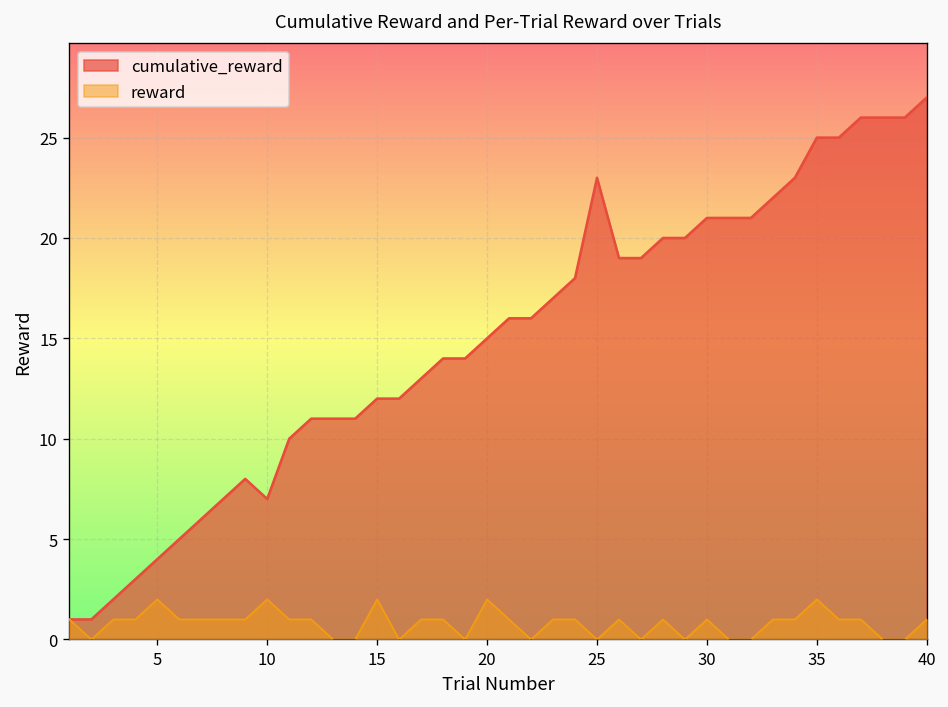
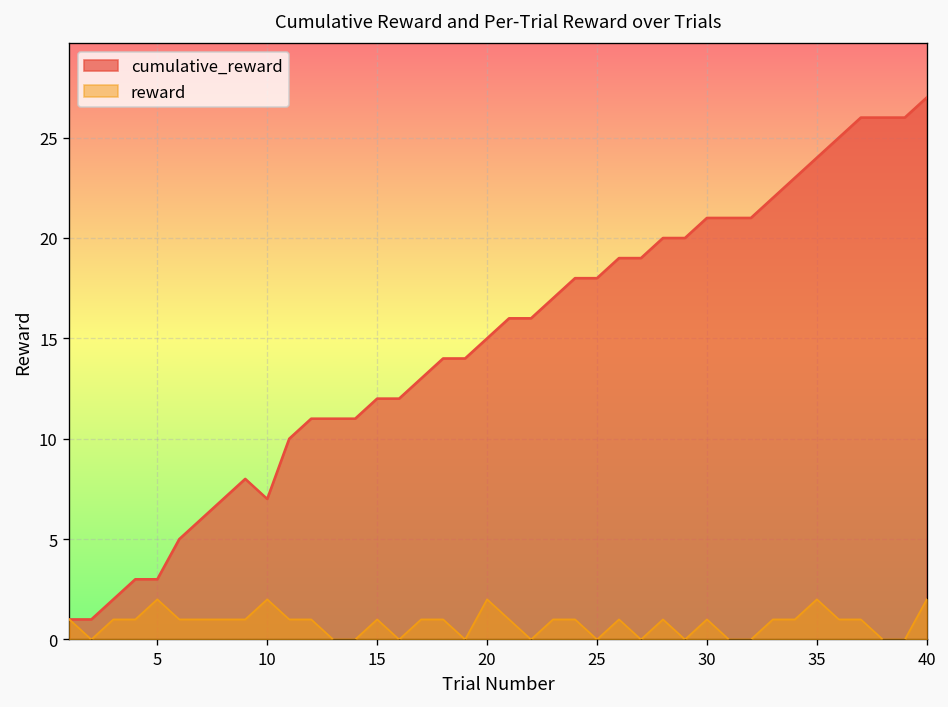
  {
    "cumulative_reward": {
-     "5": 4,
+     "5": 3,
      "10": 7,
      "15": 12,
      "20": 15,
-     "25": 23,
+     "25": 18,
      "30": 21,
-     "35": 25,
+     "35": 24,
      "40": 27
    },
    "reward": {
      "5": 2,
      "10": 2,
-     "15": 2,
+     "15": 1,
      "20": 2,
      "25": 0,
      "30": 1,
      "35": 2,
-     "40": 1
+     "40": 2
    }
  }
